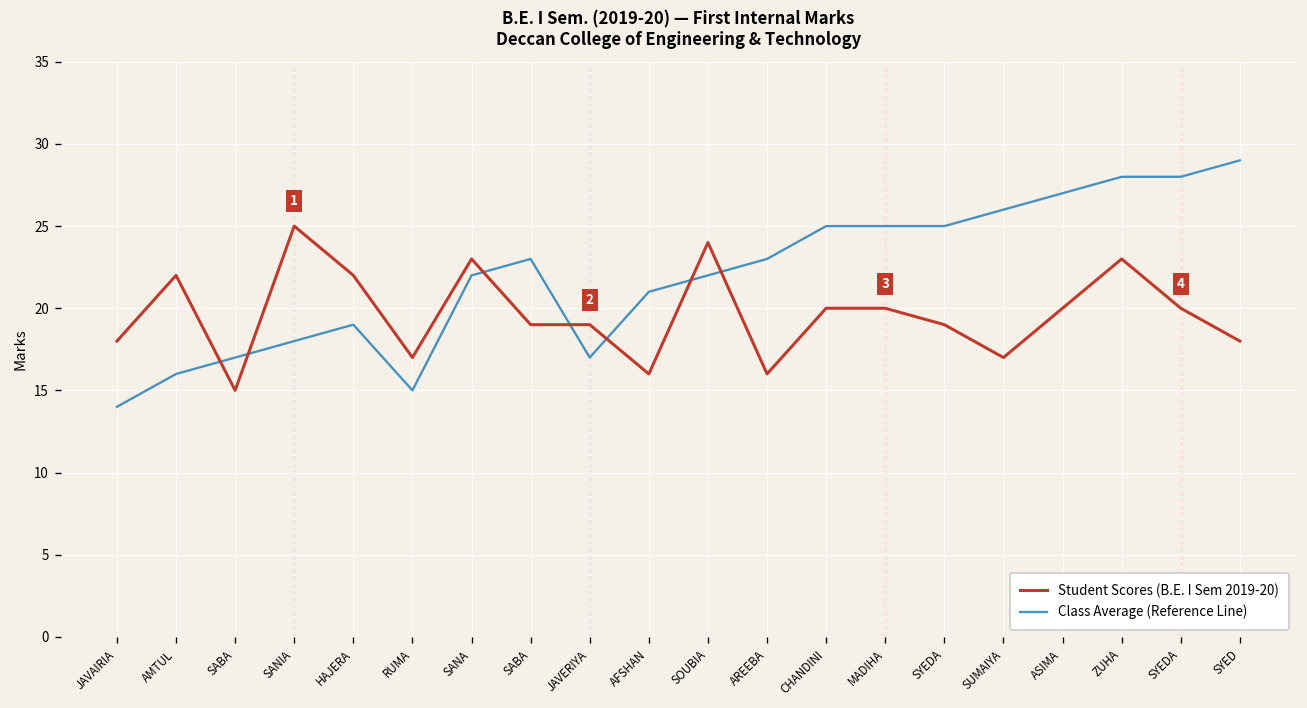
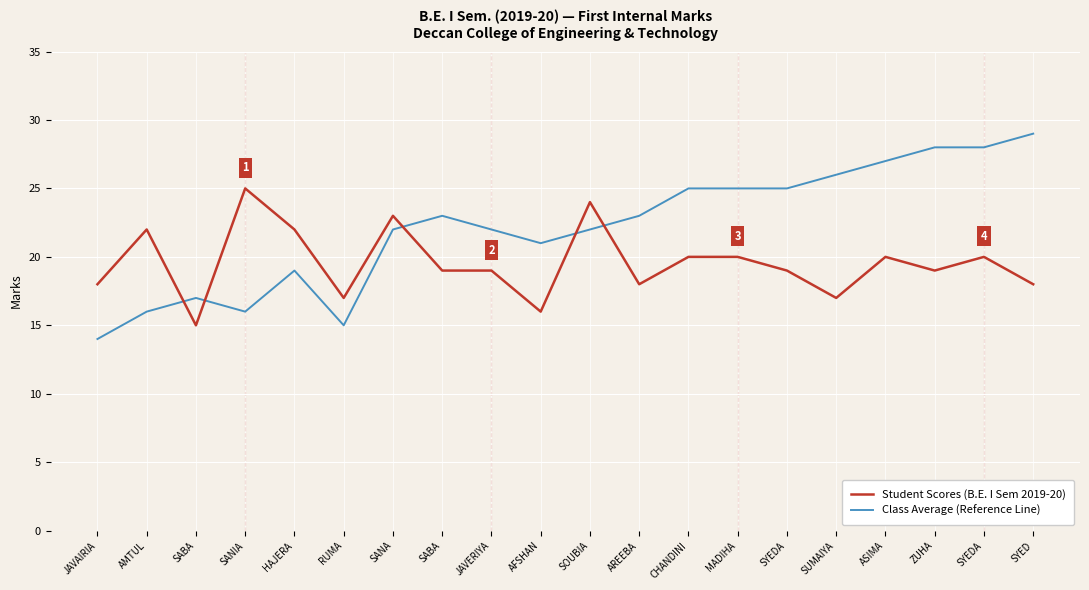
  {
    "Student Scores (B.E. I Sem 2019-20)": {
      "JAVAIRIA": 18,
      "AMTUL": 22,
      "HAJERA": 22,
      "RUMA": 17,
      "SANA": 23,
      "AFSHAN": 16,
      "SOUBIA": 24,
-     "AREEBA": 16,
+     "AREEBA": 18,
      "CHANDINI": 20,
      "SUMAIYA": 17,
      "ASIMA": 20,
-     "ZUHA": 23,
+     "ZUHA": 19,
      "SYED": 18
    },
    "Class Average (Reference Line)": {
      "JAVAIRIA": 14,
      "AMTUL": 16,
-     "SANIA": 18,
+     "SANIA": 16,
      "HAJERA": 19,
      "RUMA": 15,
      "SANA": 22,
-     "JAVERIYA": 17,
+     "JAVERIYA": 22,
      "AFSHAN": 21,
      "SOUBIA": 22,
      "AREEBA": 23,
      "CHANDINI": 25,
      "MADIHA": 25,
      "SUMAIYA": 26,
      "ASIMA": 27,
      "ZUHA": 28,
      "SYED": 29
    }
  }
